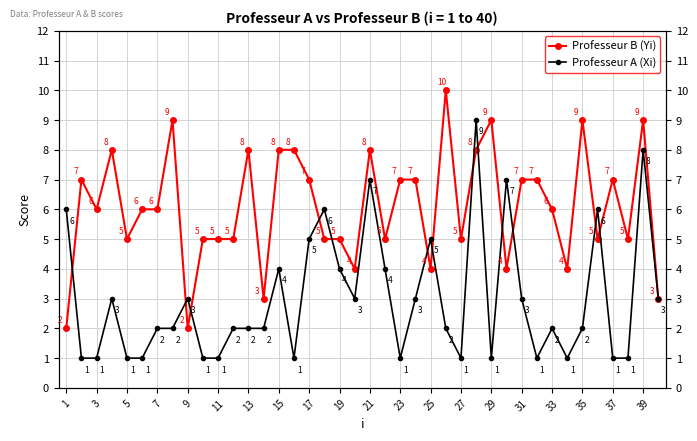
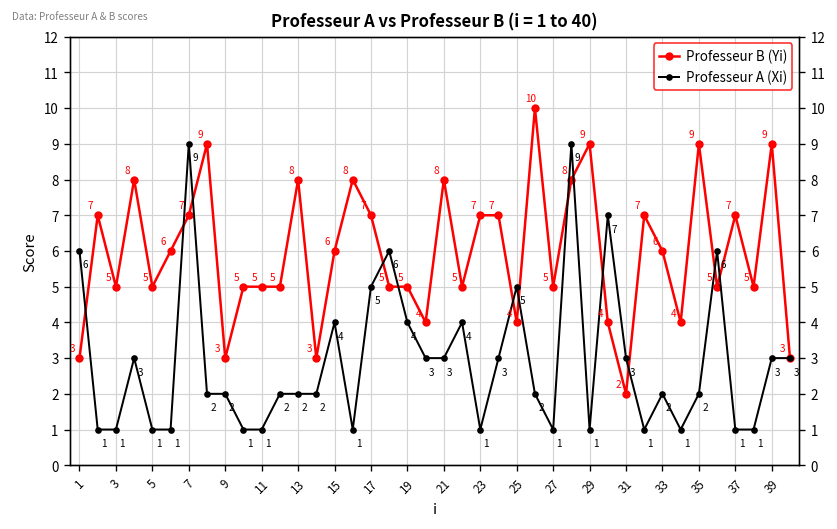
  {
    "Professeur B (Yi)": {
-     "1": 2,
-     "3": 6,
+     "1": 3,
+     "3": 5,
      "5": 5,
-     "7": 6,
-     "9": 2,
+     "7": 7,
+     "9": 3,
      "11": 5,
      "13": 8,
-     "15": 8,
+     "15": 6,
      "17": 7,
      "19": 5,
      "21": 8,
      "23": 7,
      "25": 4,
      "27": 5,
      "29": 9,
-     "31": 7,
+     "31": 2,
      "33": 6,
      "35": 9,
      "37": 7,
      "39": 9
    },
    "Professeur A (Xi)": {
      "1": 6,
      "3": 1,
      "5": 1,
-     "7": 2,
-     "9": 3,
+     "7": 9,
+     "9": 2,
      "11": 1,
      "13": 2,
      "15": 4,
      "17": 5,
      "19": 4,
-     "21": 7,
+     "21": 3,
      "23": 1,
      "25": 5,
      "27": 1,
      "29": 1,
      "31": 3,
      "33": 2,
      "35": 2,
      "37": 1,
-     "39": 8
+     "39": 3
    }
  }
